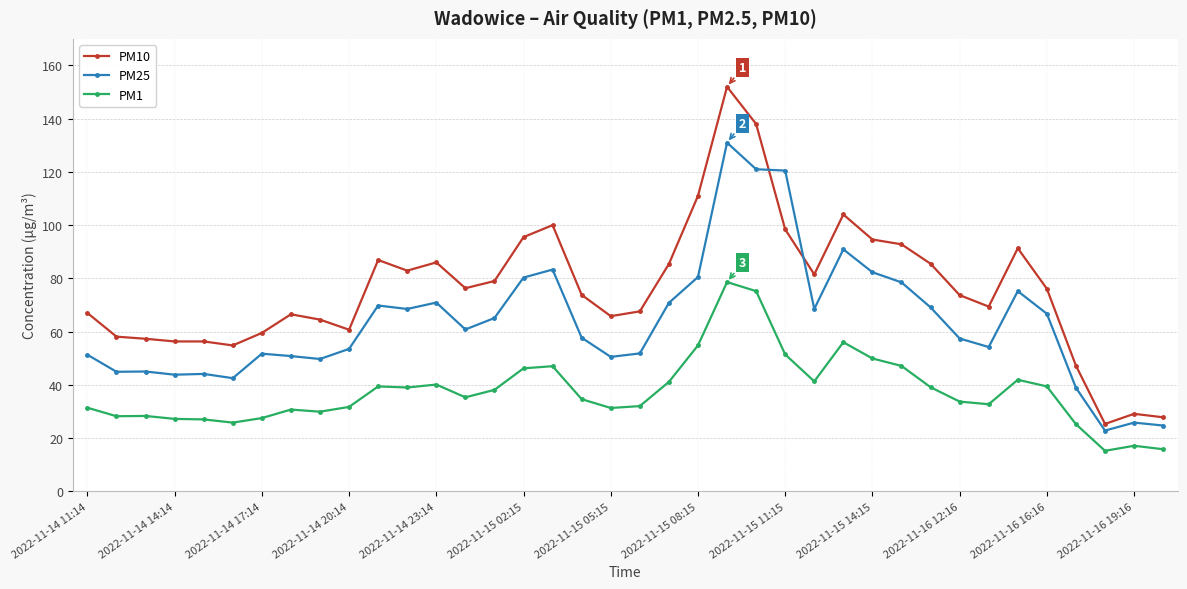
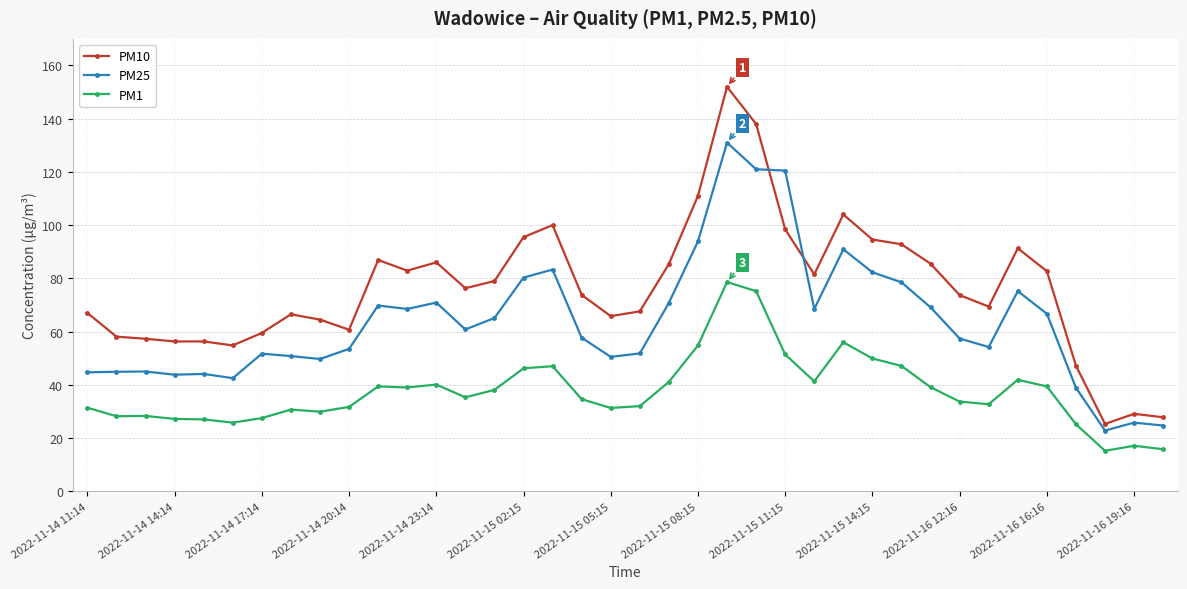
  {
    "PM10": {
      "2022-11-14 11:14": 67,
      "2022-11-14 14:14": 56,
      "2022-11-14 17:14": 60,
      "2022-11-14 20:14": 61,
      "2022-11-14 23:14": 86,
      "2022-11-15 02:15": 96,
      "2022-11-15 05:15": 66,
      "2022-11-15 08:15": 111,
      "2022-11-15 11:15": 98,
      "2022-11-15 14:15": 95,
      "2022-11-16 12:16": 74,
-     "2022-11-16 16:16": 76,
+     "2022-11-16 16:16": 83,
      "2022-11-16 19:16": 29
    },
    "PM25": {
-     "2022-11-14 11:14": 51,
+     "2022-11-14 11:14": 45,
      "2022-11-14 14:14": 44,
      "2022-11-14 17:14": 52,
      "2022-11-14 20:14": 54,
      "2022-11-14 23:14": 71,
      "2022-11-15 02:15": 80,
      "2022-11-15 05:15": 51,
-     "2022-11-15 08:15": 81,
+     "2022-11-15 08:15": 94,
      "2022-11-15 11:15": 121,
      "2022-11-15 14:15": 82,
      "2022-11-16 12:16": 57,
      "2022-11-16 16:16": 67,
      "2022-11-16 19:16": 26
    },
    "PM1": {
      "2022-11-14 11:14": 31,
      "2022-11-14 14:14": 27,
      "2022-11-14 17:14": 28,
      "2022-11-14 20:14": 32,
      "2022-11-14 23:14": 40,
      "2022-11-15 02:15": 46,
      "2022-11-15 05:15": 31,
      "2022-11-15 08:15": 55,
      "2022-11-15 11:15": 51,
      "2022-11-15 14:15": 50,
      "2022-11-16 12:16": 34,
      "2022-11-16 16:16": 39,
      "2022-11-16 19:16": 17
    }
  }
